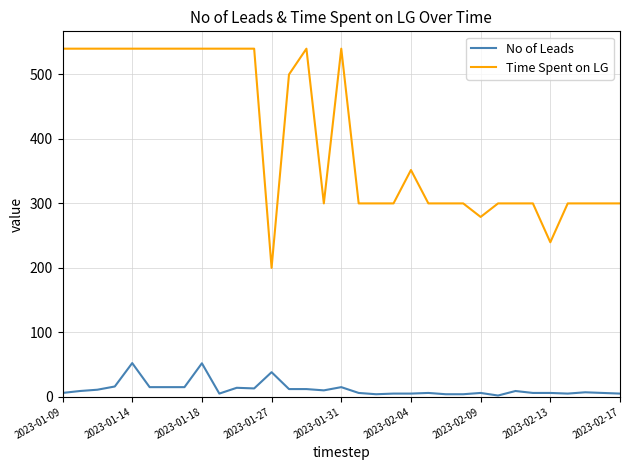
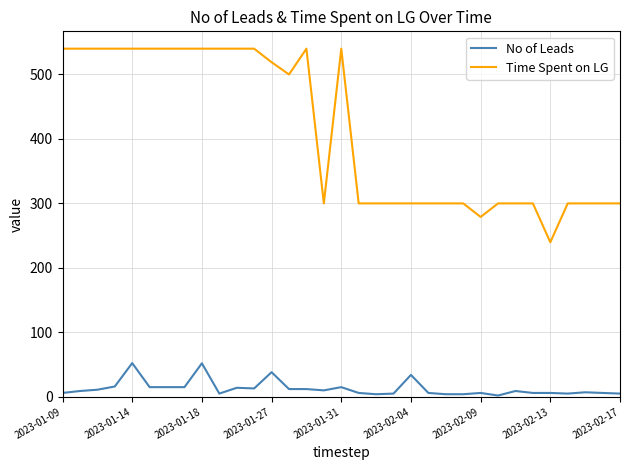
  {
    "No of Leads": {
      "2023-01-09": 10,
      "2023-01-14": 50,
      "2023-01-18": 50,
      "2023-01-27": 40,
      "2023-01-31": 20,
-     "2023-02-04": 10,
+     "2023-02-04": 30,
      "2023-02-09": 10,
      "2023-02-13": 10,
      "2023-02-17": 10
    },
    "Time Spent on LG": {
      "2023-01-09": 540,
      "2023-01-14": 540,
      "2023-01-18": 540,
-     "2023-01-27": 200,
+     "2023-01-27": 520,
      "2023-01-31": 540,
-     "2023-02-04": 350,
+     "2023-02-04": 300,
      "2023-02-09": 280,
      "2023-02-13": 240,
      "2023-02-17": 300
    }
  }
